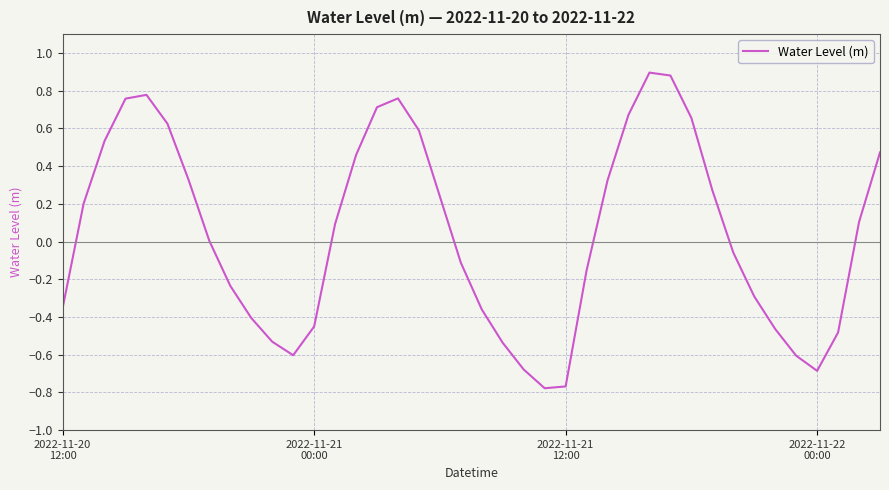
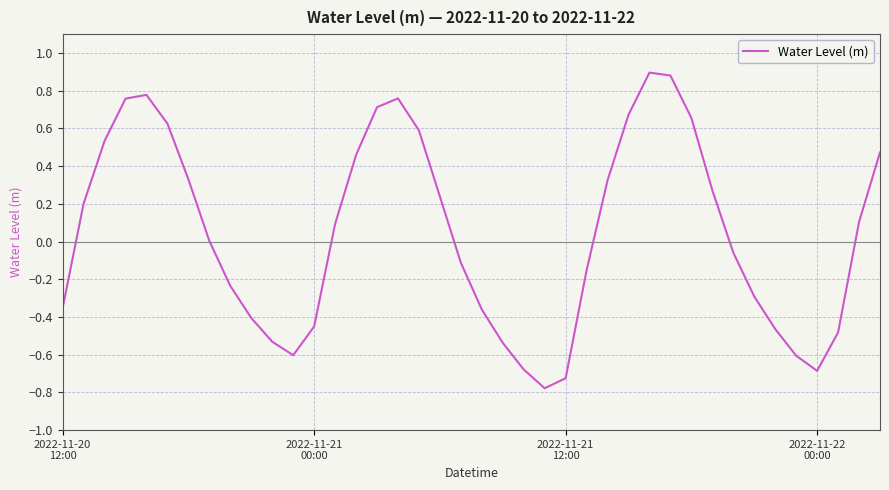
  {
    "2022-11-20 12:00": -0.35,
    "2022-11-21 00:00": -0.45,
-   "2022-11-21 12:00": -0.77,
+   "2022-11-21 12:00": -0.72,
    "2022-11-22 00:00": -0.69
  }
